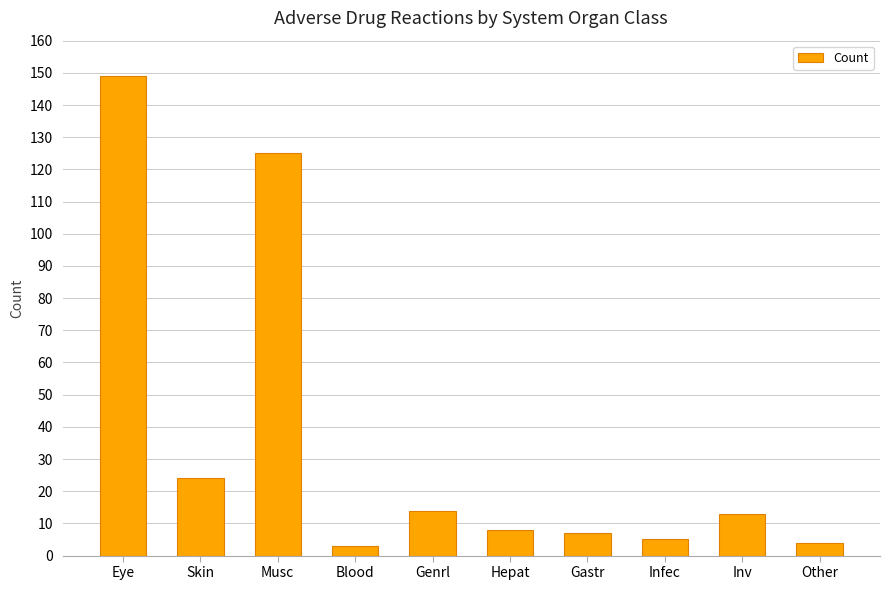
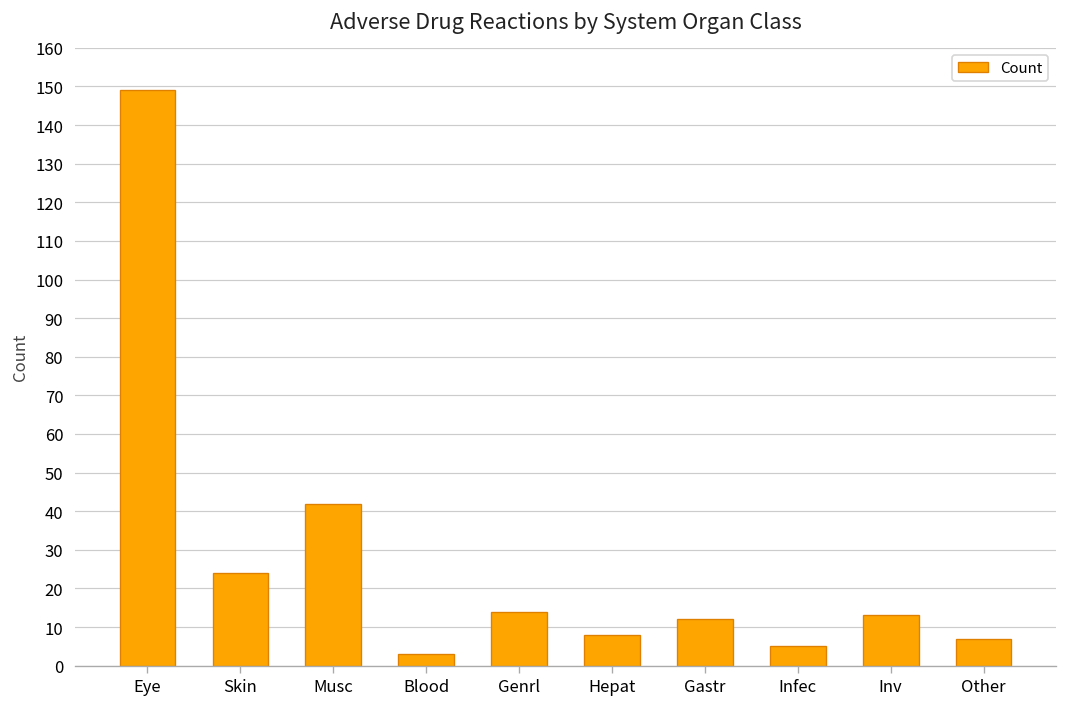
  {
    "Eye": 149,
    "Skin": 24,
-   "Musc": 125,
+   "Musc": 42,
    "Blood": 3,
    "Genrl": 14,
    "Hepat": 8,
-   "Gastr": 7,
+   "Gastr": 12,
    "Infec": 5,
    "Inv": 13,
-   "Other": 4
+   "Other": 7
  }
